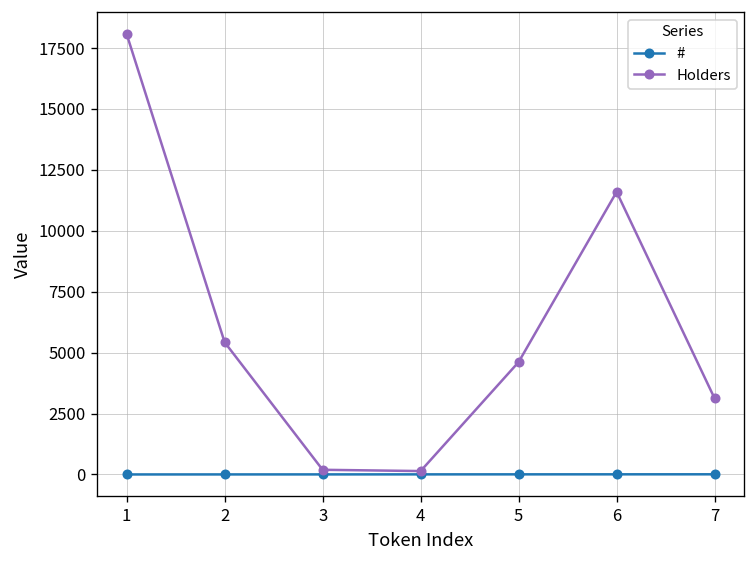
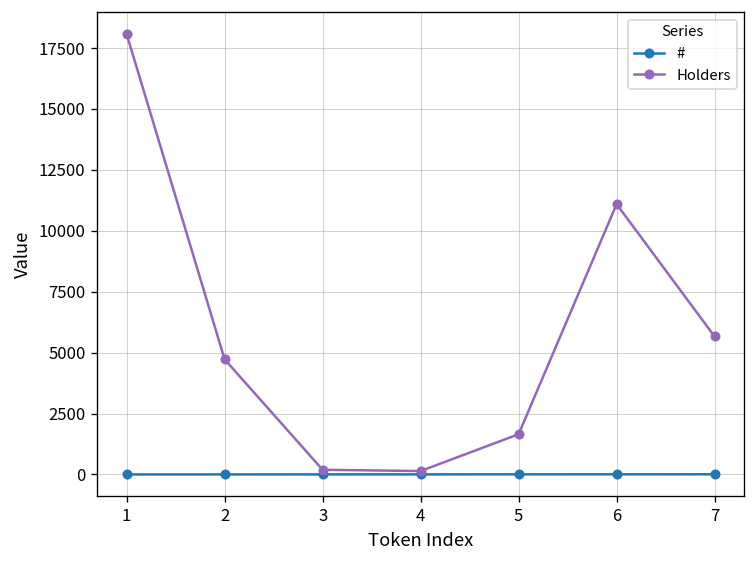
  {
    "#": {
      "1": 0,
      "2": 0,
      "3": 0,
      "4": 0,
      "5": 0,
      "6": 0,
      "7": 0
    },
    "Holders": {
      "1": 18100,
-     "2": 5400,
+     "2": 4700,
      "3": 200,
      "4": 100,
-     "5": 4600,
-     "6": 11600,
-     "7": 3100
+     "5": 1700,
+     "6": 11100,
+     "7": 5700
    }
  }
